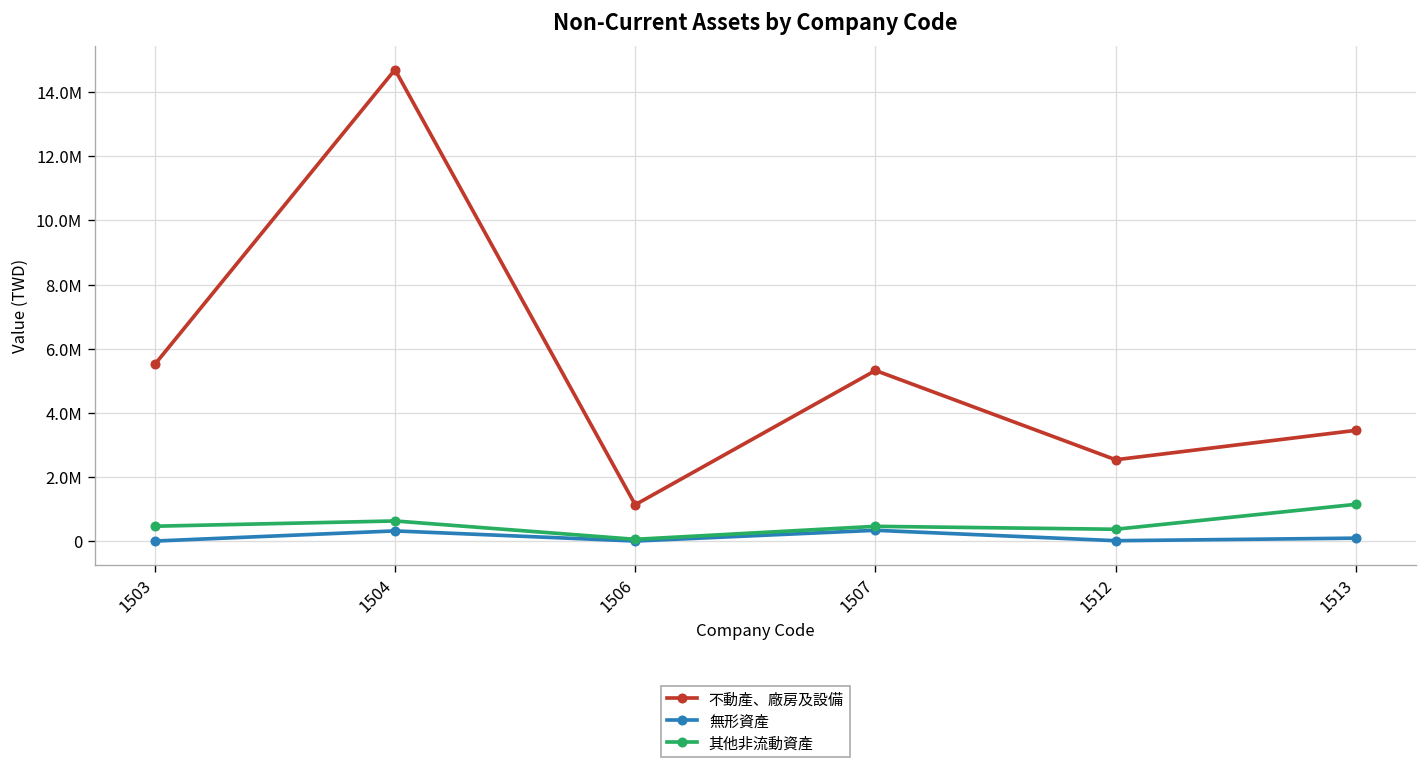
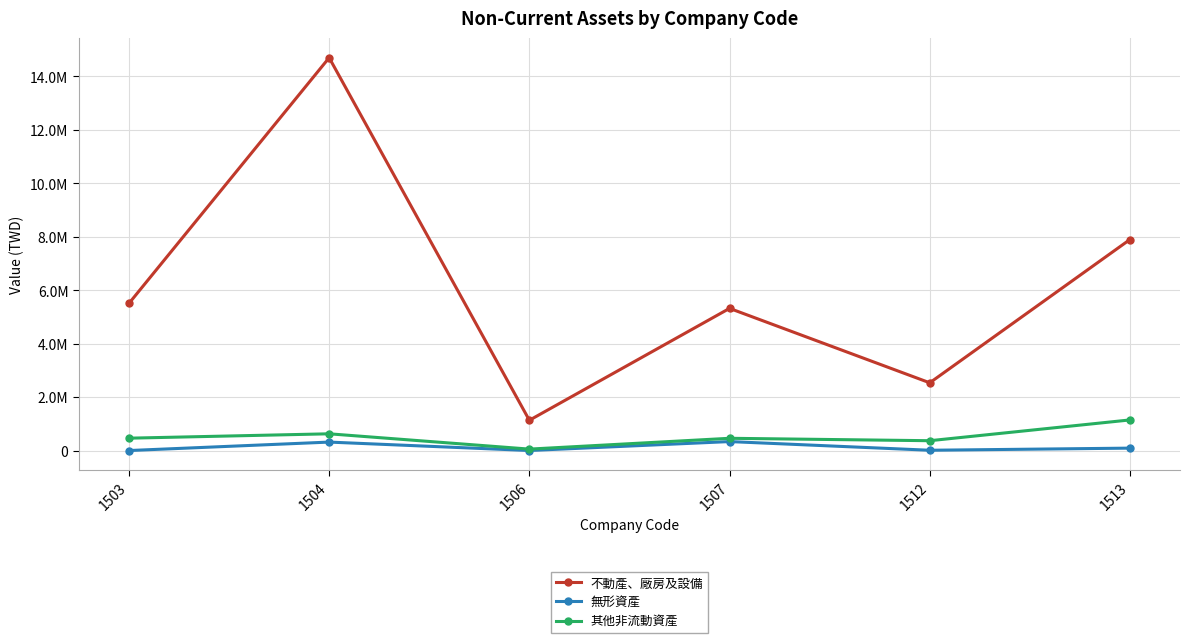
  {
    "不動產、廠房及設備": {
      "1503": 5500000,
      "1504": 14700000,
      "1506": 1100000,
      "1507": 5300000,
      "1512": 2500000,
-     "1513": 3500000
+     "1513": 7900000
    },
    "無形資產": {
      "1503": 0,
      "1504": 300000,
      "1507": 300000,
      "1512": 0,
      "1513": 100000
    },
    "其他非流動資產": {
      "1503": 500000,
      "1504": 600000,
      "1507": 500000,
      "1512": 400000,
      "1513": 1100000
    }
  }
